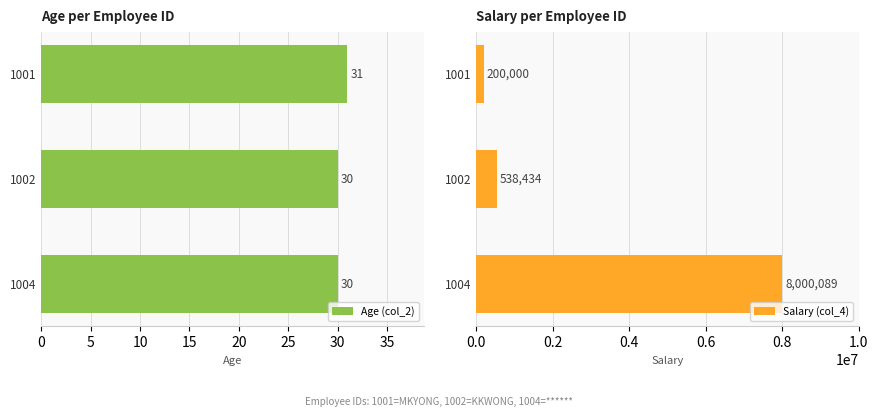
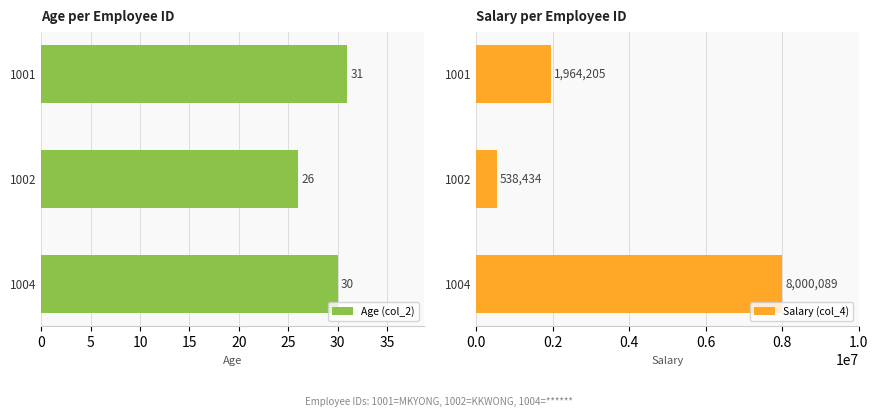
  {
    "Age per Employee ID": {
      "1001": "31",
-     "1002": "30",
+     "1002": "26",
      "1004": "30"
    },
    "Salary per Employee ID": {
-     "1001": "200,000",
+     "1001": "1,964,205",
      "1002": "538,434",
      "1004": "8,000,089"
    }
  }
